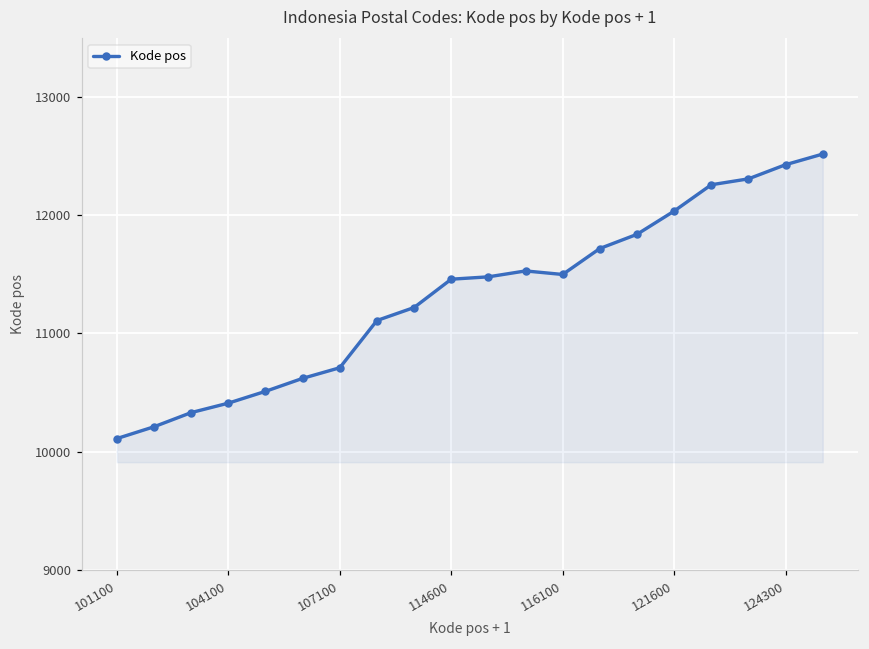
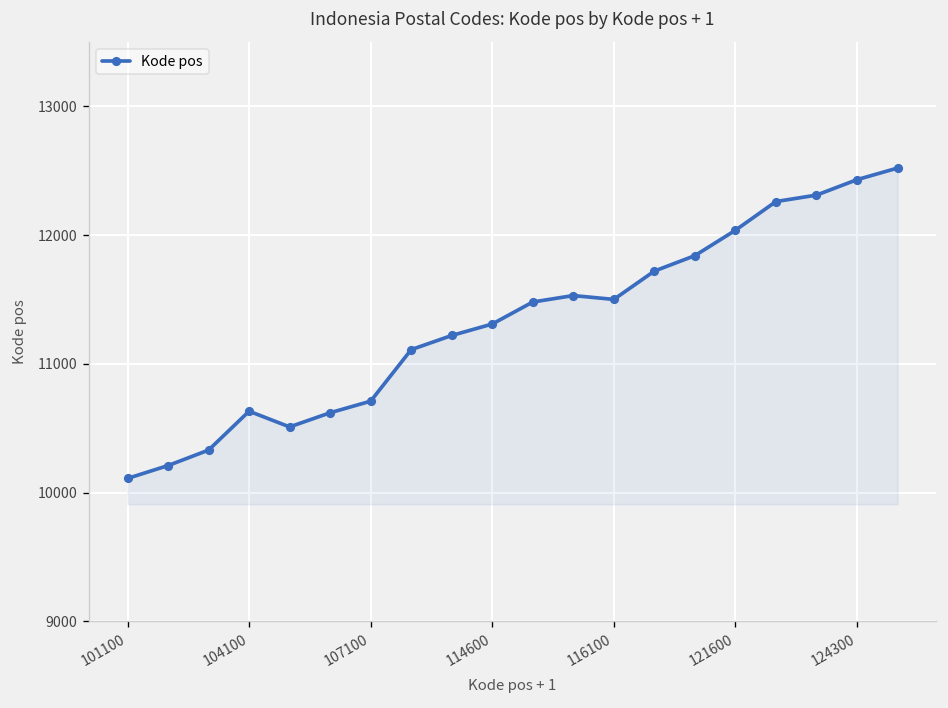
  {
    "101100": 10110,
-   "104100": 10410,
+   "104100": 10630,
    "107100": 10710,
-   "114600": 11460,
+   "114600": 11310,
    "116100": 11500,
    "121600": 12040,
    "124300": 12430
  }
